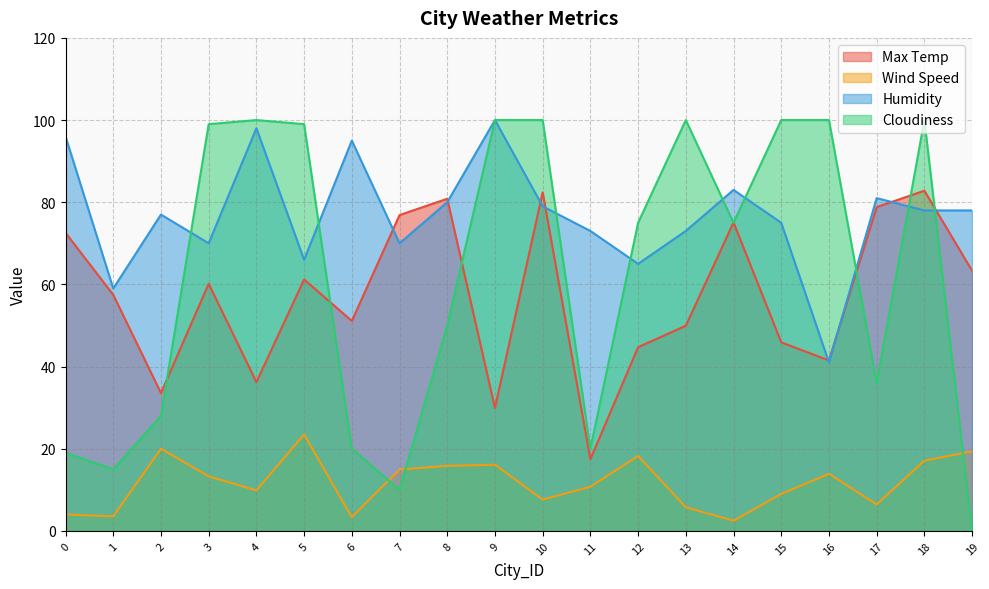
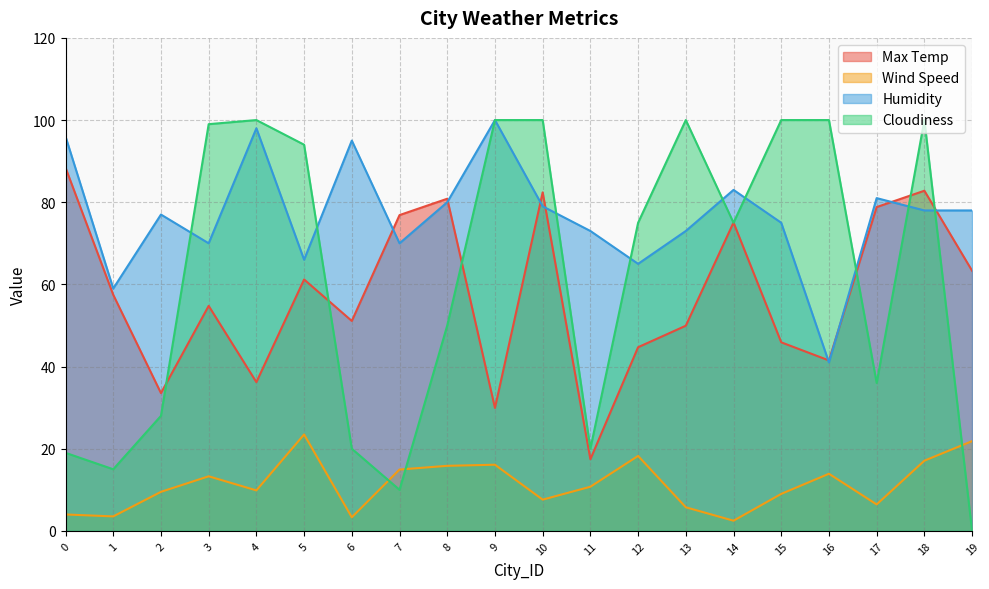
  {
    "Max Temp": {
-     "0": 73,
+     "0": 88,
      "1": 57,
      "2": 34,
-     "3": 60,
+     "3": 55,
      "4": 36,
      "5": 61,
      "6": 51,
      "7": 77,
      "8": 81,
      "9": 30,
      "10": 82,
      "11": 17,
      "12": 45,
      "13": 50,
      "15": 46,
      "17": 79,
      "18": 83,
      "19": 63
    },
    "Wind Speed": {
      "0": 4,
      "1": 4,
-     "2": 20,
+     "2": 10,
      "3": 13,
      "4": 10,
      "5": 23,
      "6": 3,
      "7": 15,
      "8": 16,
      "9": 16,
      "10": 8,
      "11": 11,
      "12": 18,
      "13": 6,
      "14": 2,
      "15": 9,
      "16": 14,
      "17": 6,
      "18": 17,
-     "19": 19
+     "19": 22
    },
    "Humidity": {
      "0": 96,
      "1": 59,
      "2": 77,
      "3": 70,
      "4": 98,
      "5": 66,
      "6": 95,
      "7": 70,
      "8": 80,
      "10": 79,
      "11": 73,
      "12": 65,
      "13": 73,
      "14": 83,
      "15": 75,
      "17": 81,
      "18": 78,
      "19": 78
    },
    "Cloudiness": {
      "0": 19,
      "1": 15,
      "2": 28,
      "3": 99,
      "4": 100,
-     "5": 99,
+     "5": 94,
      "6": 20,
      "7": 10,
      "8": 50,
      "10": 100,
      "11": 20,
      "12": 75,
      "13": 100,
      "15": 100,
      "16": 100,
      "17": 36,
      "19": 0
    }
  }
